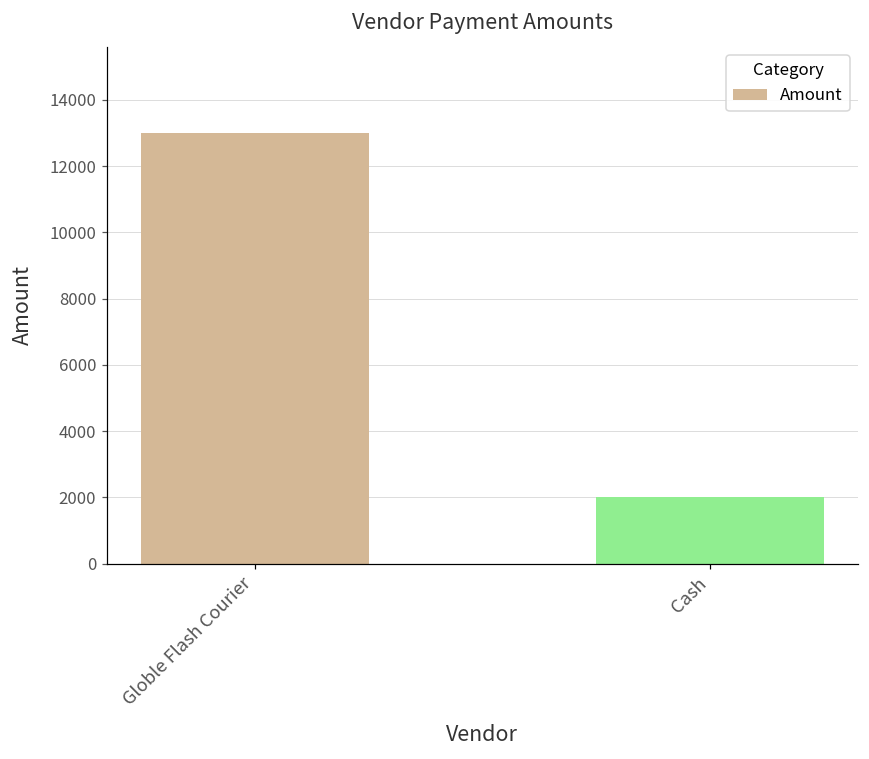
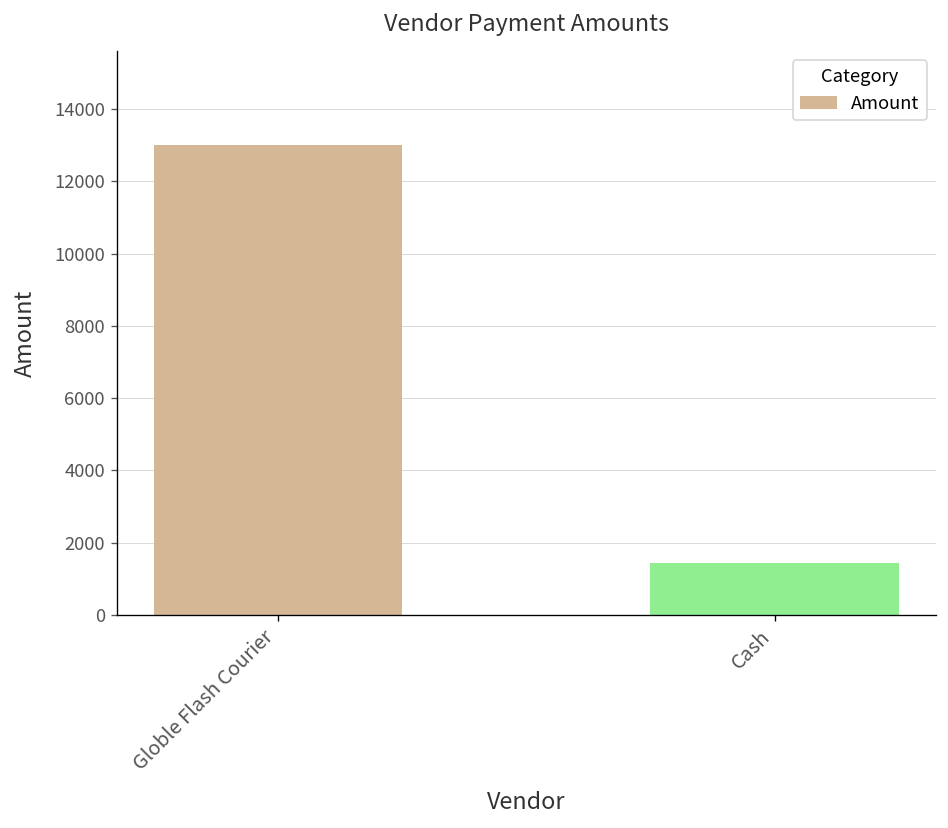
  {
    "Globle Flash Courier": 13000,
-   "Cash": 2000
+   "Cash": 1400
  }
